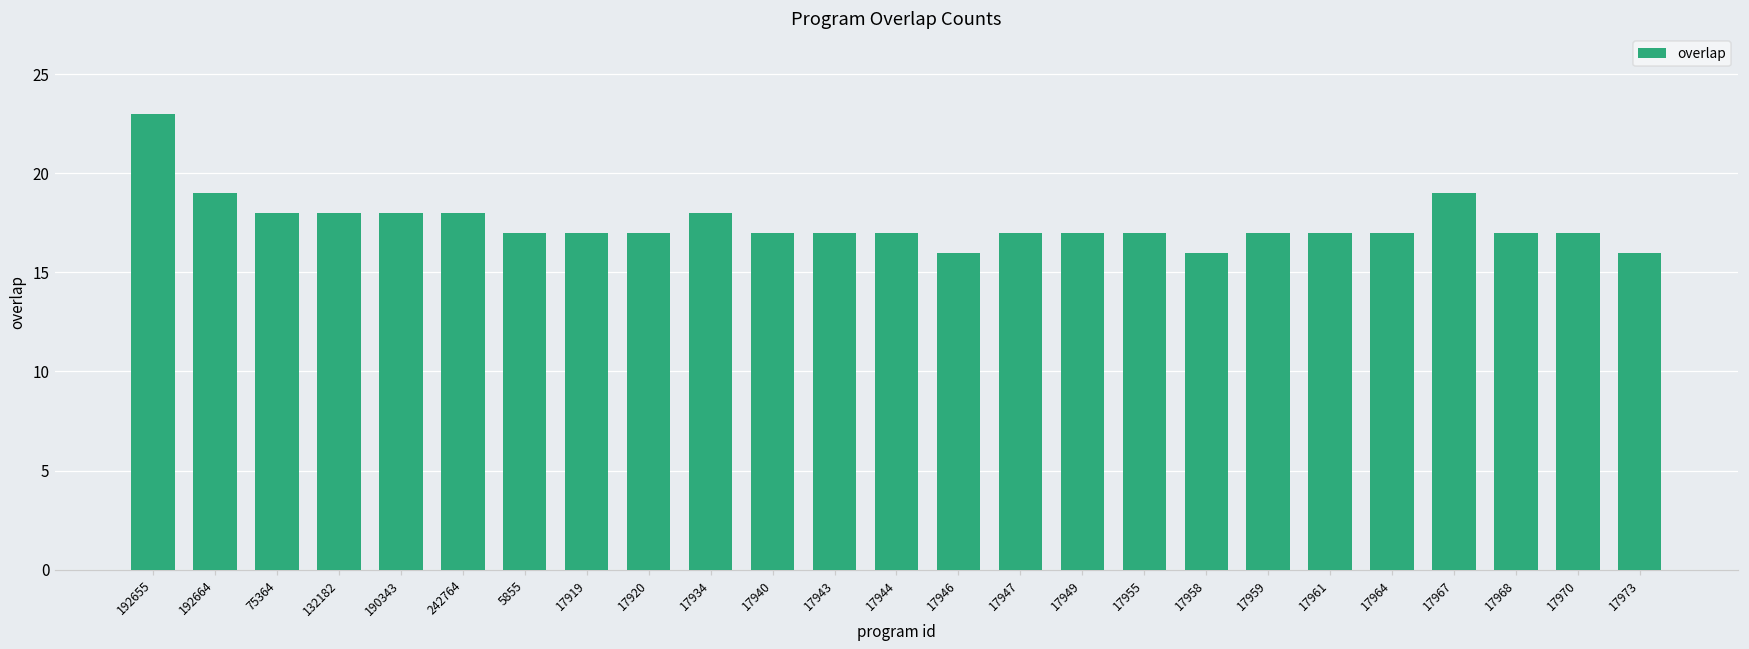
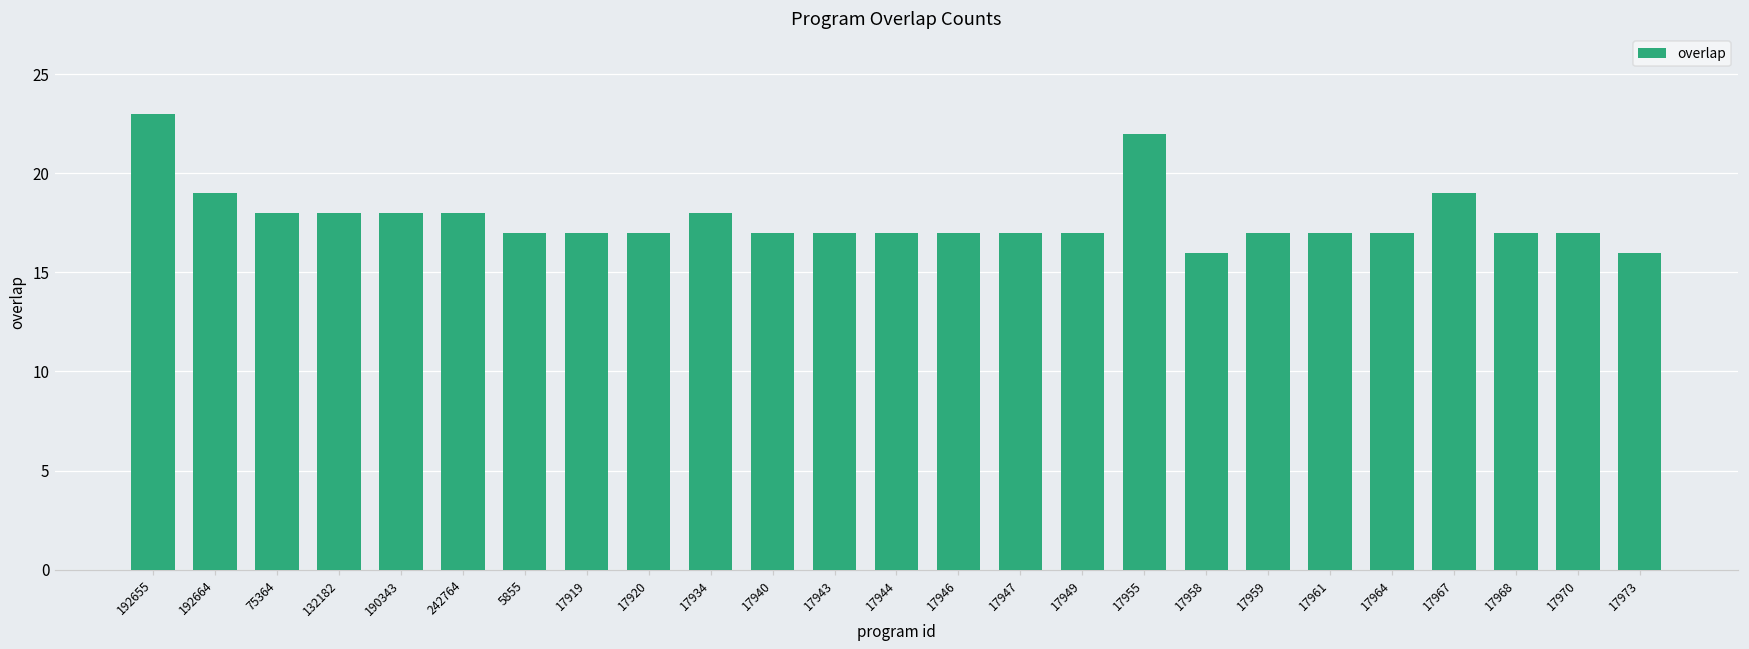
  {
    "192655": 23,
    "192664": 19,
    "75364": 18,
    "132182": 18,
    "190343": 18,
    "242764": 18,
    "5855": 17,
    "17919": 17,
    "17920": 17,
    "17934": 18,
    "17940": 17,
    "17943": 17,
    "17944": 17,
-   "17946": 16,
+   "17946": 17,
    "17947": 17,
    "17949": 17,
-   "17955": 17,
+   "17955": 22,
    "17958": 16,
    "17959": 17,
    "17961": 17,
    "17964": 17,
    "17967": 19,
    "17968": 17,
    "17970": 17,
    "17973": 16
  }
